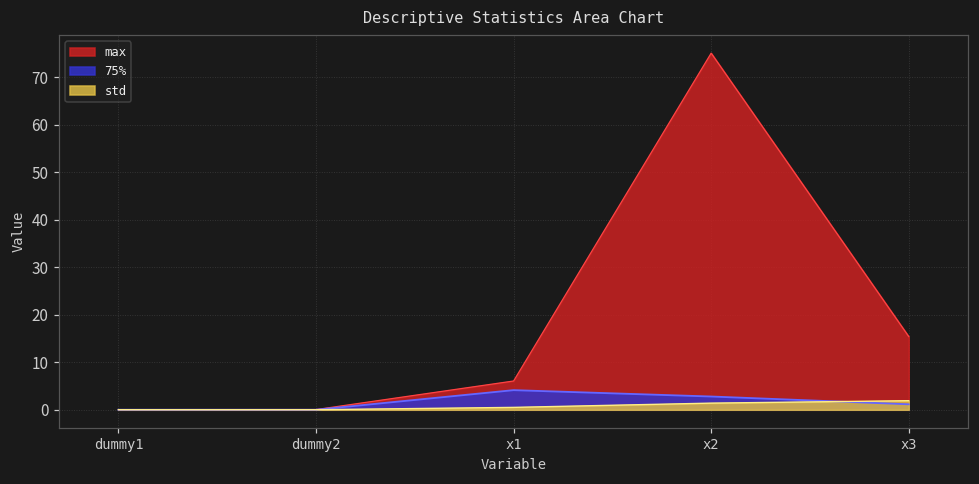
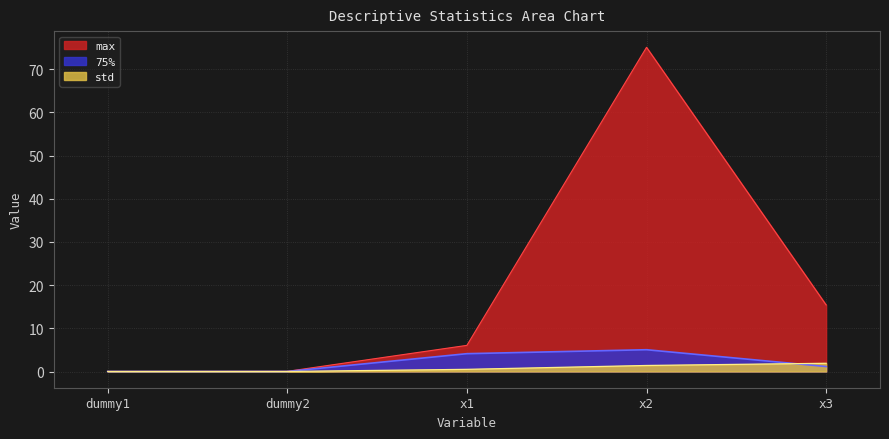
  {
    "max": {
      "x1": 6,
      "x2": 75,
      "x3": 15
    },
    "75%": {
      "x1": 4,
-     "x2": 3,
+     "x2": 5,
      "x3": 1
    },
    "std": {
      "x1": 1,
      "x2": 1,
      "x3": 2
    }
  }
